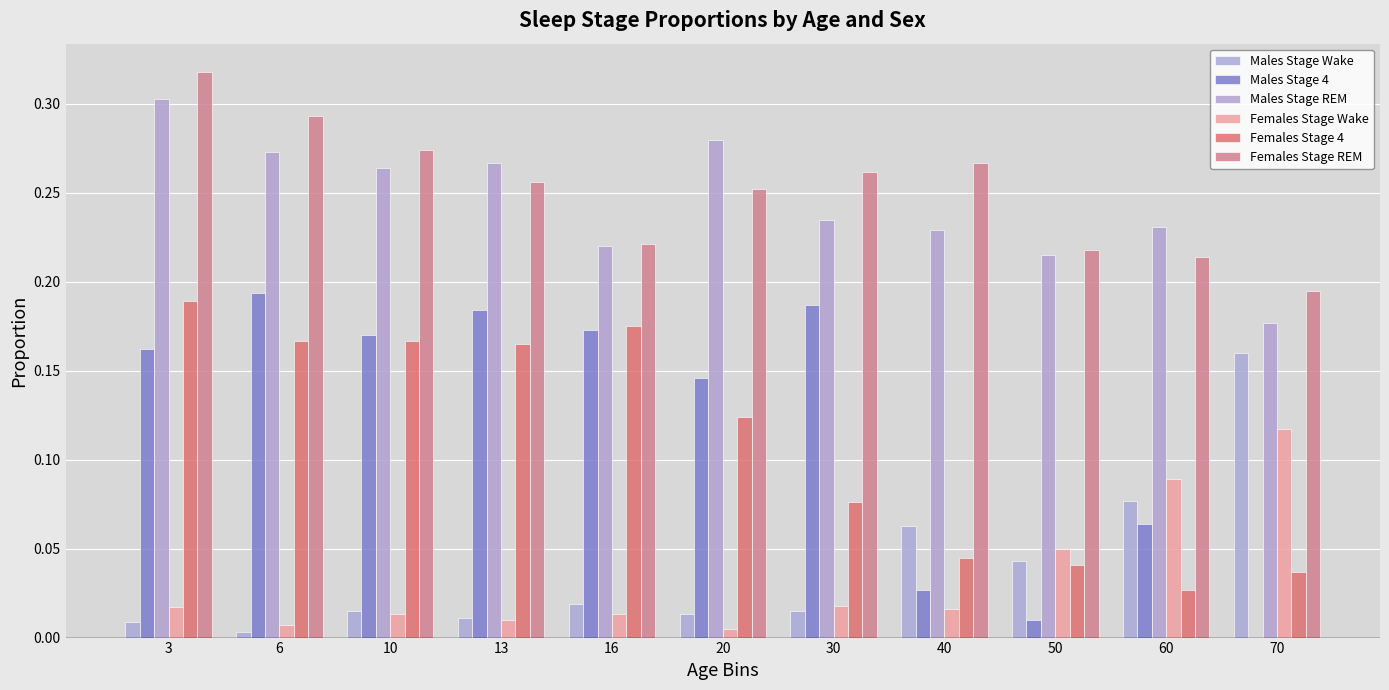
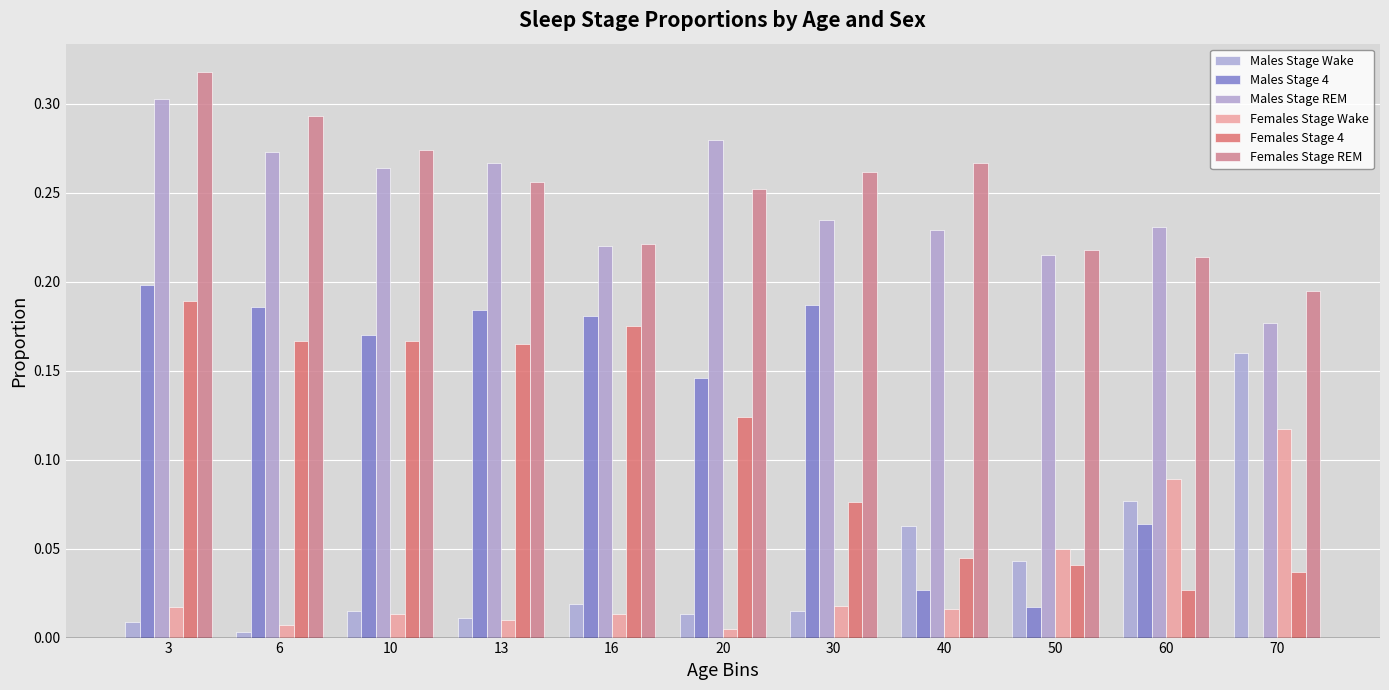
  {
    "Males Stage 4": {
-     "3": 0.162,
-     "6": 0.194,
+     "3": 0.198,
+     "6": 0.186,
      "10": 0.170,
      "13": 0.184,
-     "16": 0.173,
+     "16": 0.181,
      "20": 0.146,
      "30": 0.187,
      "40": 0.027,
-     "50": 0.010,
+     "50": 0.017,
      "60": 0.064,
      "70": 0.000
    }
  }
